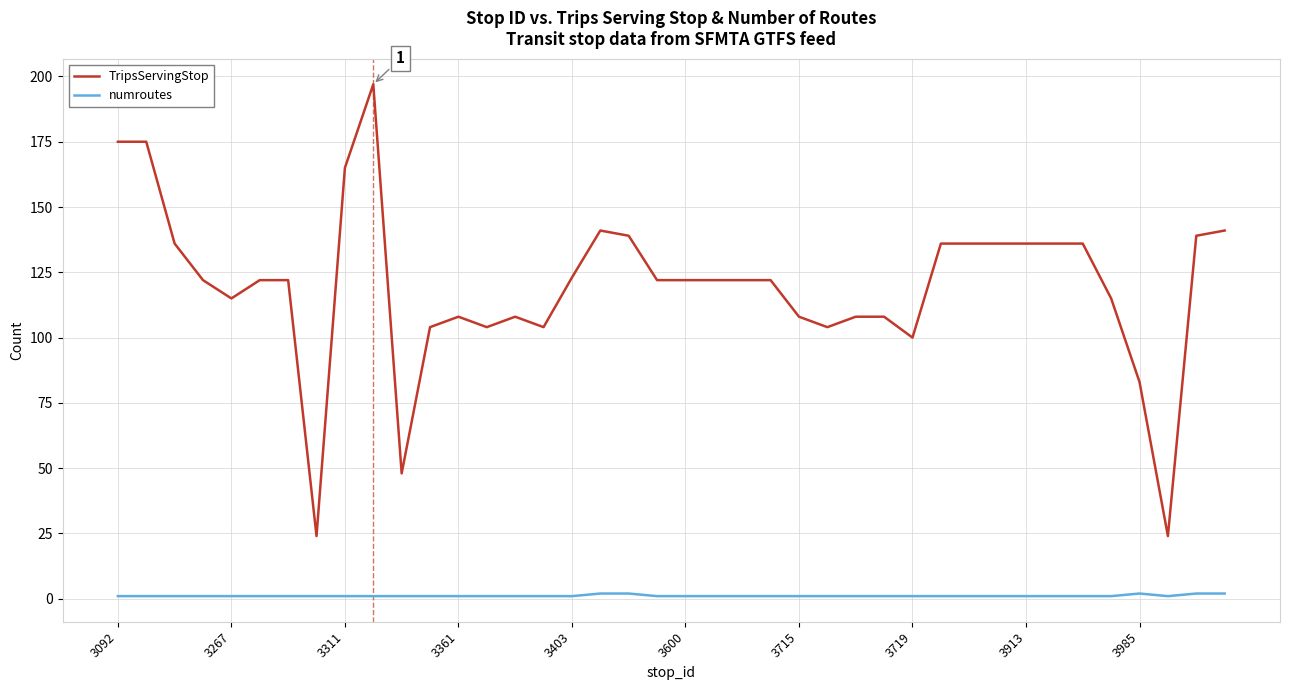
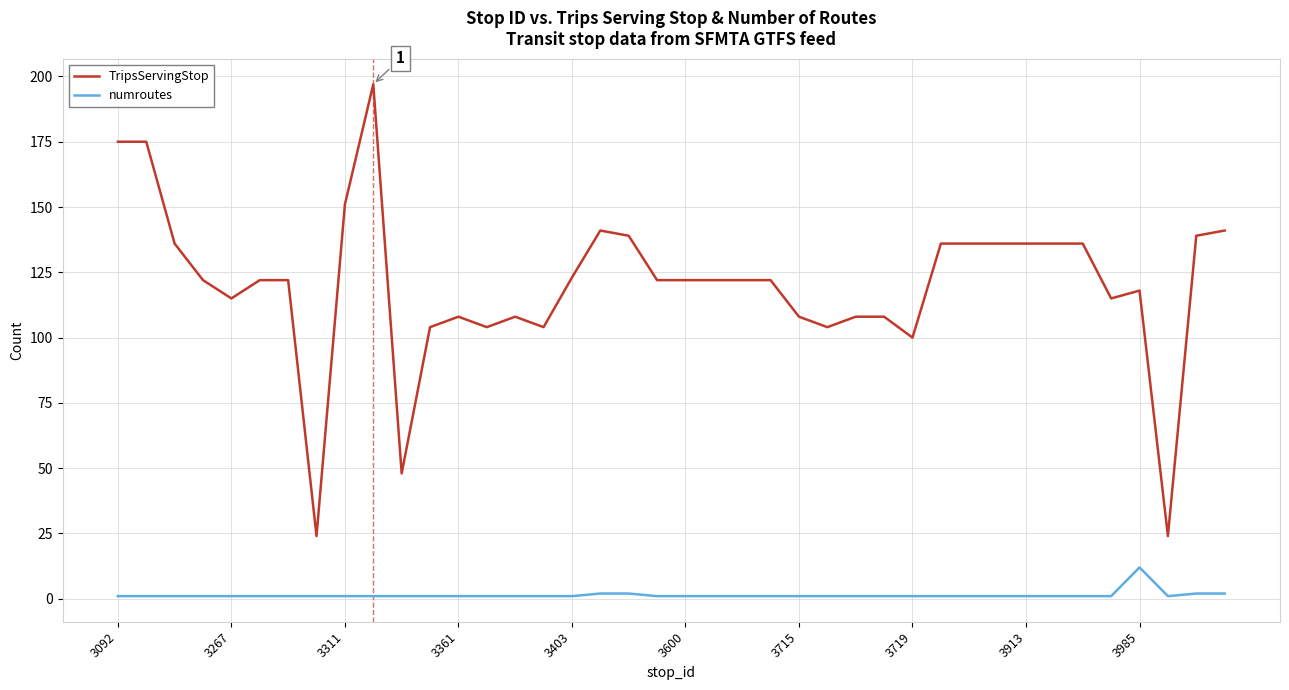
  {
    "TripsServingStop": {
      "3092": 175,
      "3267": 115,
-     "3311": 165,
+     "3311": 151,
      "3361": 108,
      "3403": 123,
      "3600": 122,
      "3715": 108,
      "3719": 100,
      "3913": 136,
-     "3985": 83
+     "3985": 118
    },
    "numroutes": {
      "3092": 1,
      "3267": 1,
      "3311": 1,
      "3361": 1,
      "3403": 1,
      "3600": 1,
      "3715": 1,
      "3719": 1,
      "3913": 1,
-     "3985": 2
+     "3985": 12
    }
  }
